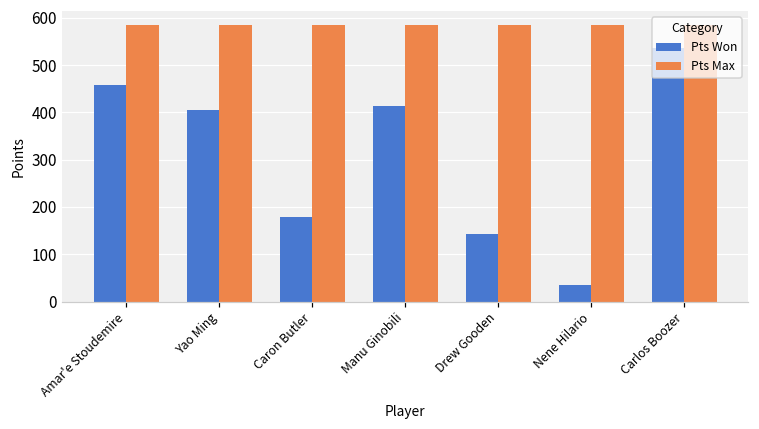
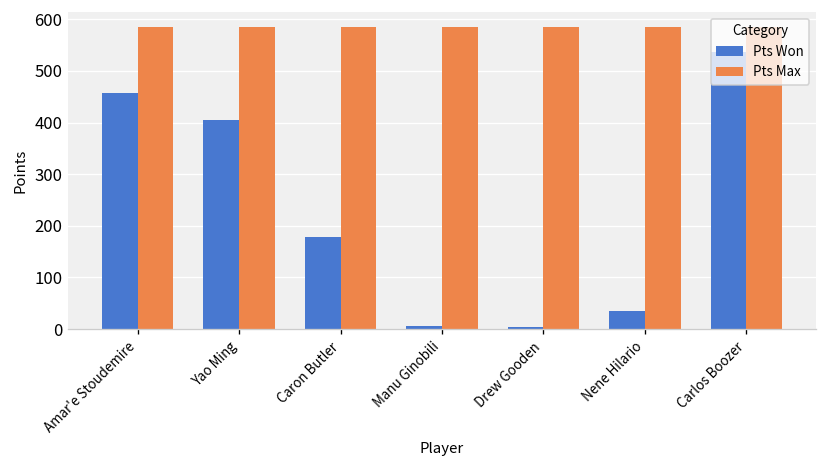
  {
    "Pts Won": {
      "Amar'e Stoudemire": 460,
      "Yao Ming": 410,
      "Caron Butler": 180,
-     "Manu Ginobili": 410,
-     "Drew Gooden": 140,
+     "Manu Ginobili": 10,
+     "Drew Gooden": 0,
      "Nene Hilario": 30
    },
    "Pts Max": {
      "Amar'e Stoudemire": 590,
      "Yao Ming": 590,
      "Caron Butler": 590,
      "Manu Ginobili": 590,
      "Drew Gooden": 590,
      "Nene Hilario": 590
    }
  }
